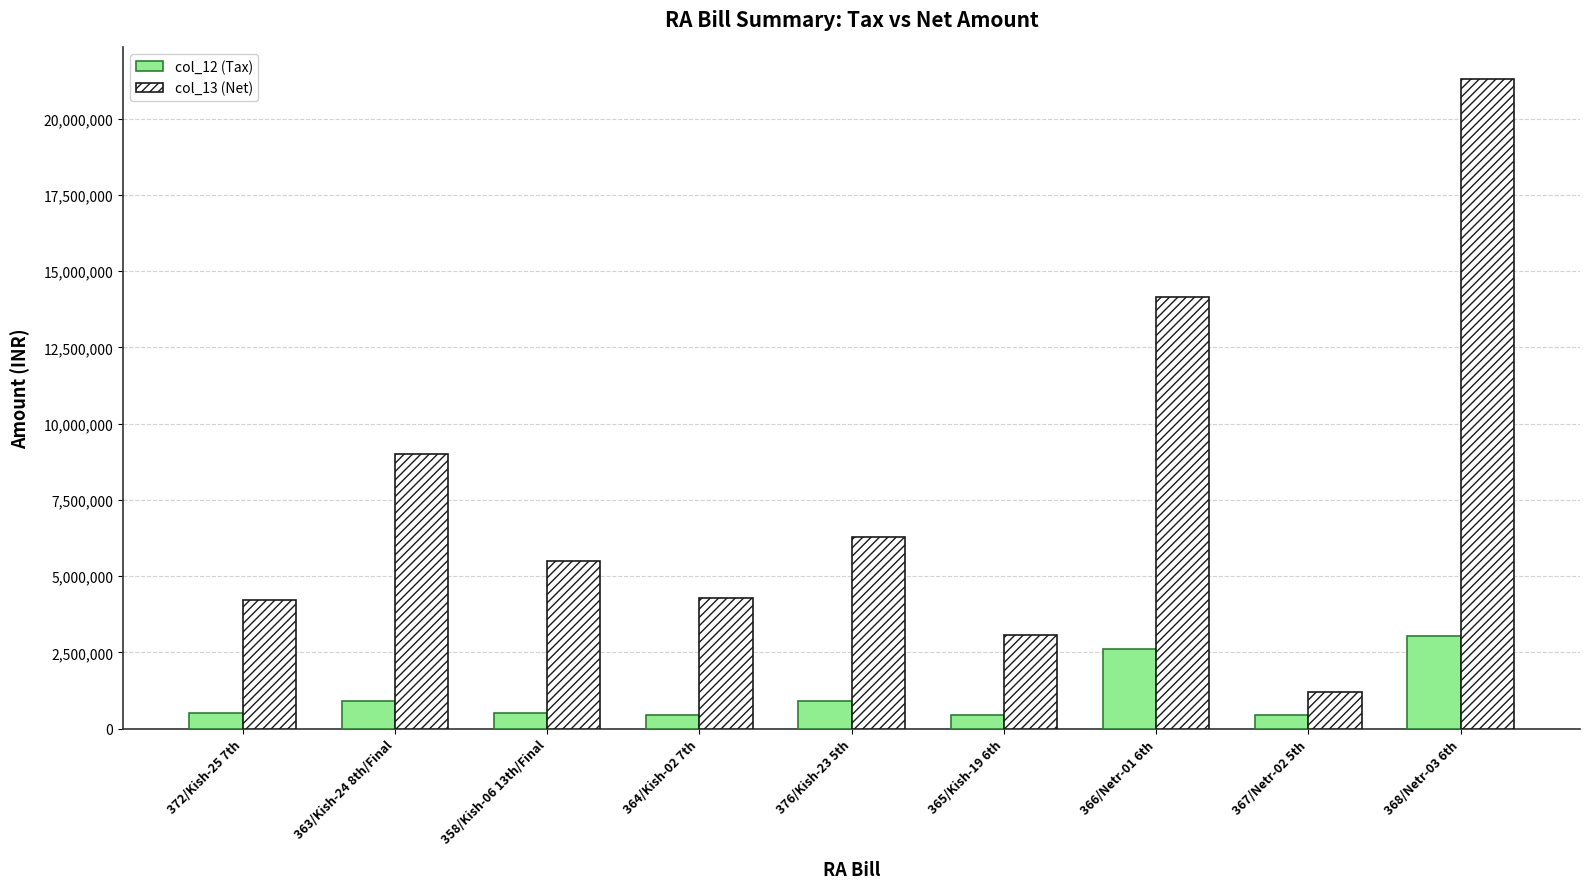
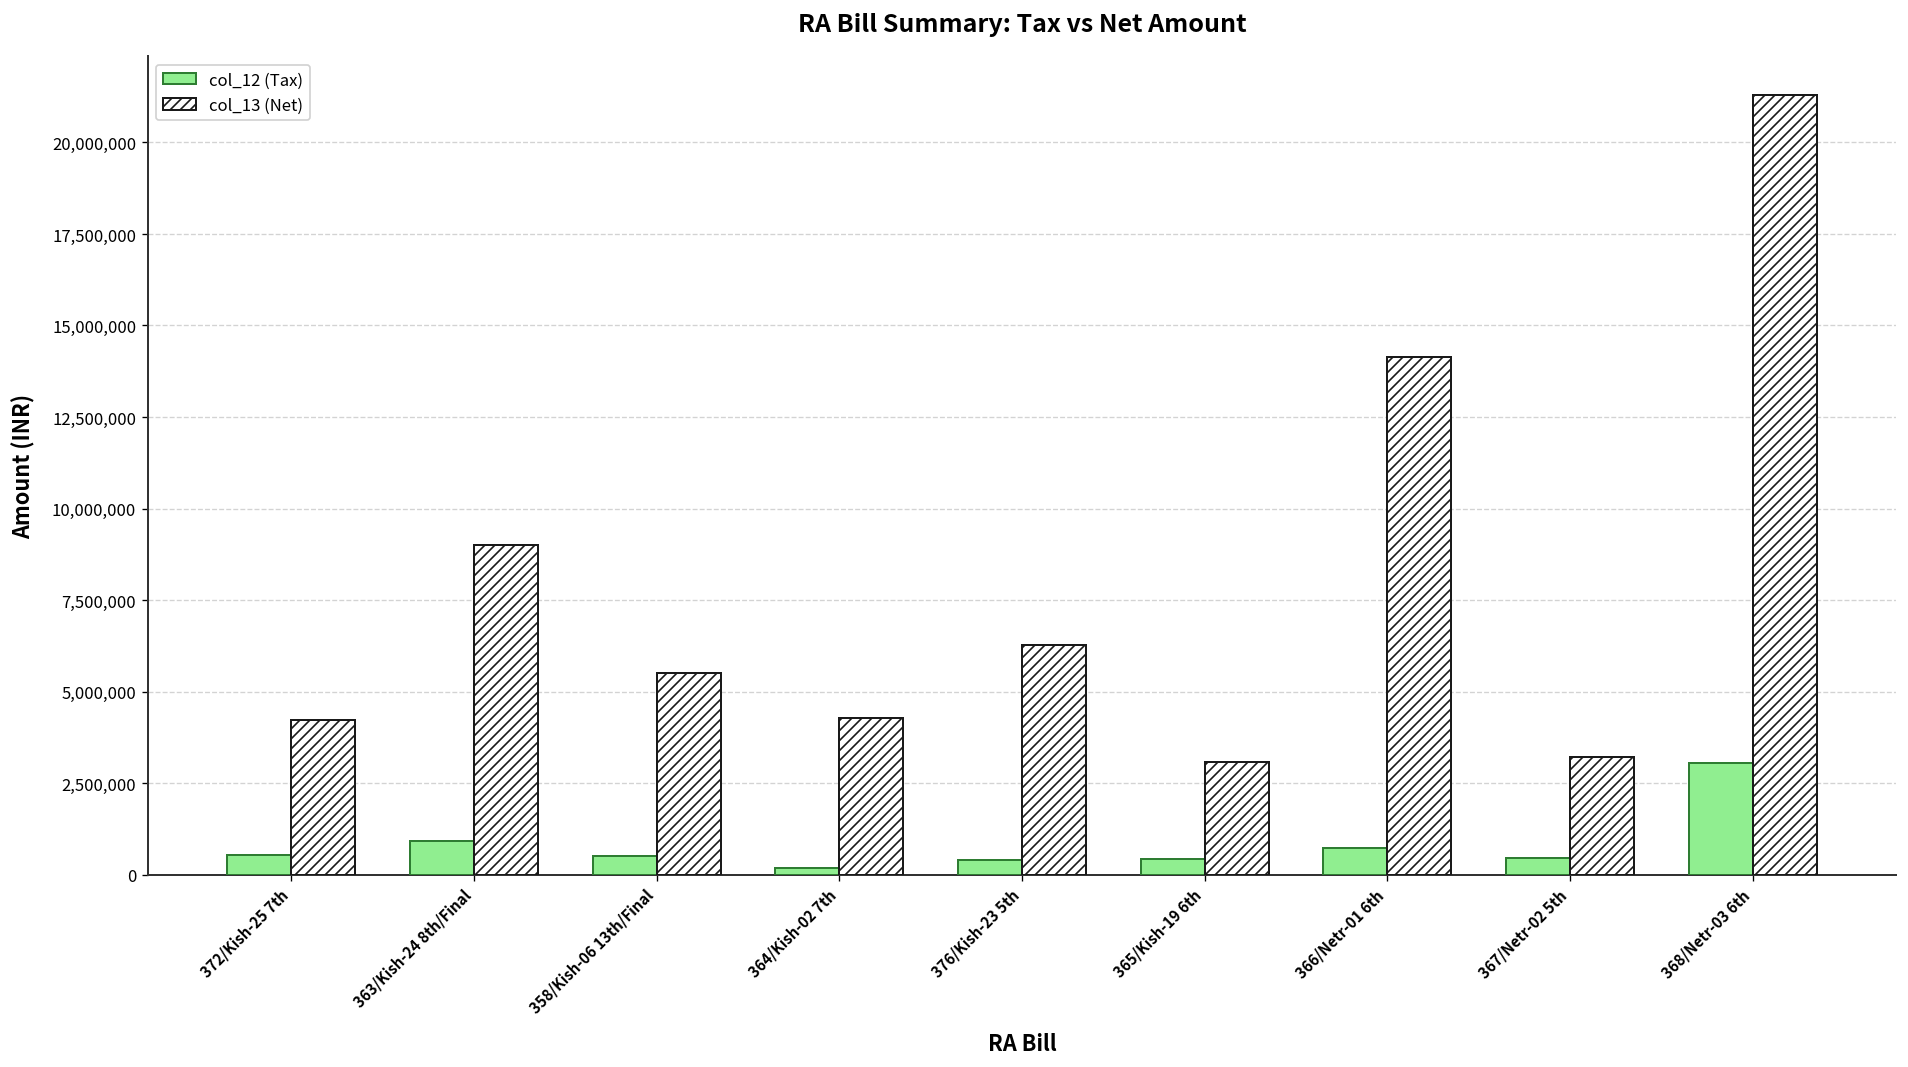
  {
    "col_12 (Tax)": {
      "372/Kish-25 7th": "500,000",
      "363/Kish-24 8th/Final": "900,000",
      "358/Kish-06 13th/Final": "500,000",
-     "364/Kish-02 7th": "500,000",
-     "376/Kish-23 5th": "900,000",
+     "364/Kish-02 7th": "200,000",
+     "376/Kish-23 5th": "400,000",
      "365/Kish-19 6th": "400,000",
-     "366/Netr-01 6th": "2,600,000",
+     "366/Netr-01 6th": "700,000",
      "367/Netr-02 5th": "500,000",
      "368/Netr-03 6th": "3,000,000"
    },
    "col_13 (Net)": {
      "372/Kish-25 7th": "4,200,000",
      "363/Kish-24 8th/Final": "9,000,000",
      "358/Kish-06 13th/Final": "5,500,000",
      "364/Kish-02 7th": "4,300,000",
      "376/Kish-23 5th": "6,300,000",
      "365/Kish-19 6th": "3,100,000",
      "366/Netr-01 6th": "14,100,000",
-     "367/Netr-02 5th": "1,200,000",
+     "367/Netr-02 5th": "3,200,000",
      "368/Netr-03 6th": "21,300,000"
    }
  }
